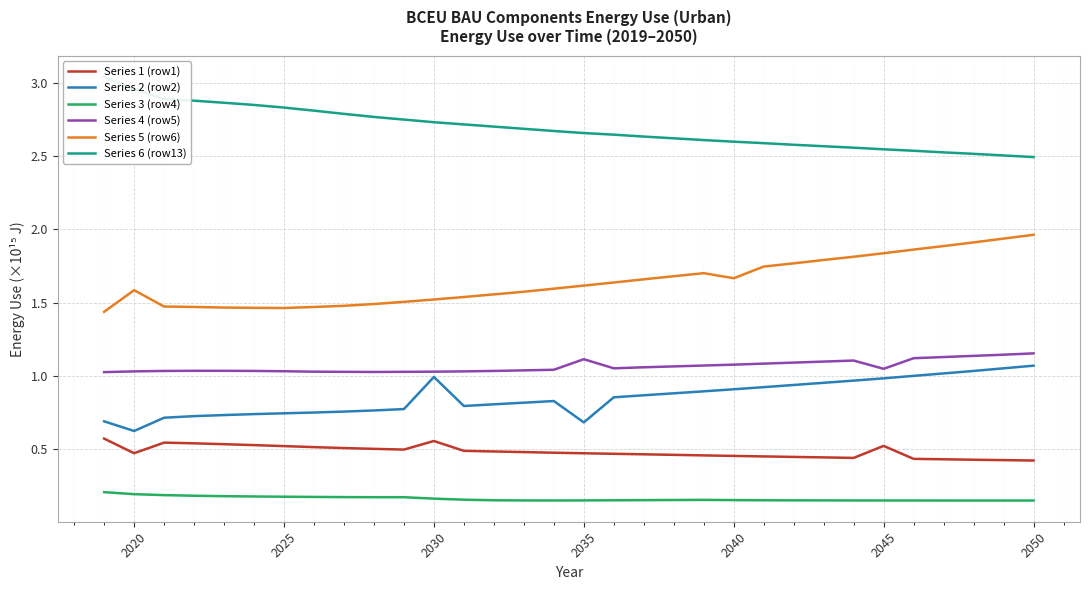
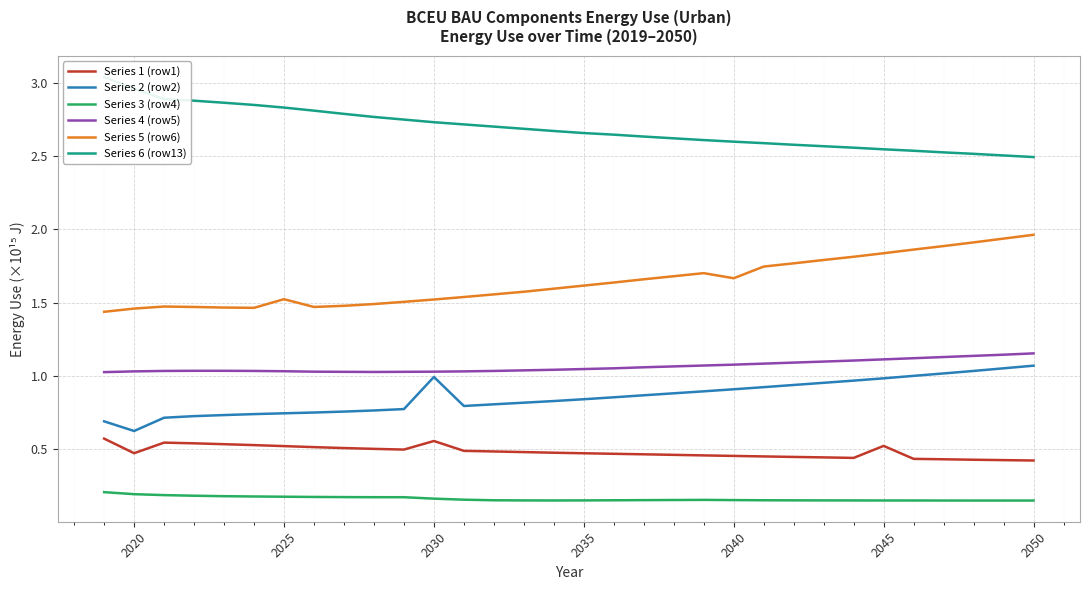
  {
    "Series 1 (row1)": {
      "2020": 0.47,
      "2025": 0.52,
      "2030": 0.55,
      "2035": 0.47,
      "2040": 0.45,
      "2045": 0.52,
      "2050": 0.42
    },
    "Series 2 (row2)": {
      "2020": 0.62,
      "2025": 0.74,
      "2030": 0.99,
-     "2035": 0.68,
+     "2035": 0.84,
      "2040": 0.91,
      "2045": 0.98,
      "2050": 1.07
    },
    "Series 4 (row5)": {
      "2020": 1.03,
      "2025": 1.03,
      "2030": 1.03,
-     "2035": 1.11,
+     "2035": 1.05,
      "2040": 1.08,
-     "2045": 1.05,
+     "2045": 1.11,
      "2050": 1.15
    },
    "Series 5 (row6)": {
-     "2020": 1.58,
-     "2025": 1.46,
+     "2020": 1.46,
+     "2025": 1.52,
      "2030": 1.52,
      "2035": 1.62,
      "2040": 1.67,
      "2045": 1.84,
      "2050": 1.96
    }
  }
